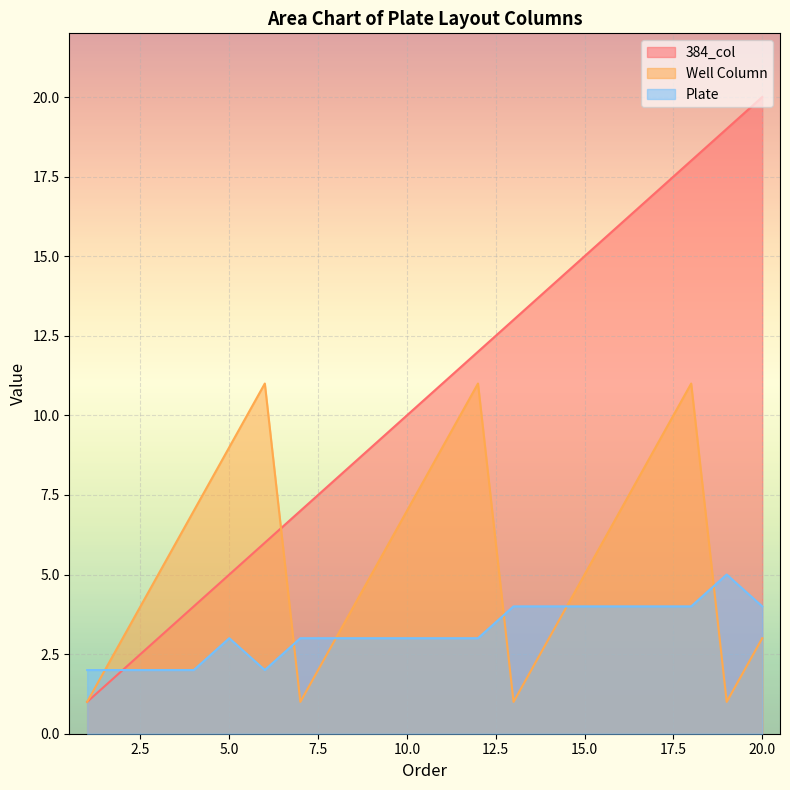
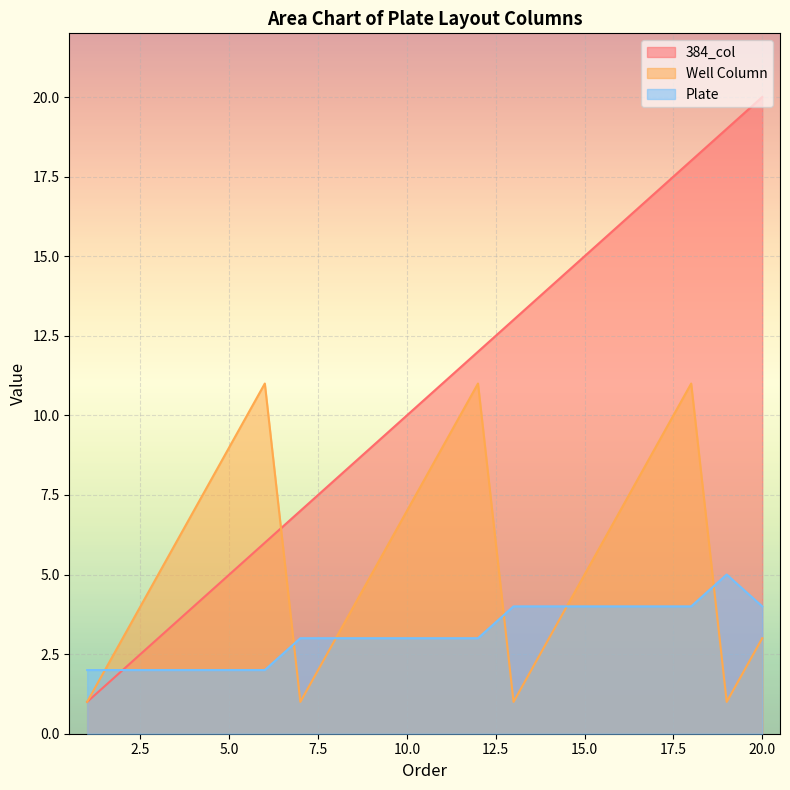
  {
    "Plate": {
-     "5.0": 3,
+     "5.0": 2,
      "10.0": 3,
      "15.0": 4,
      "20.0": 4
    }
  }
